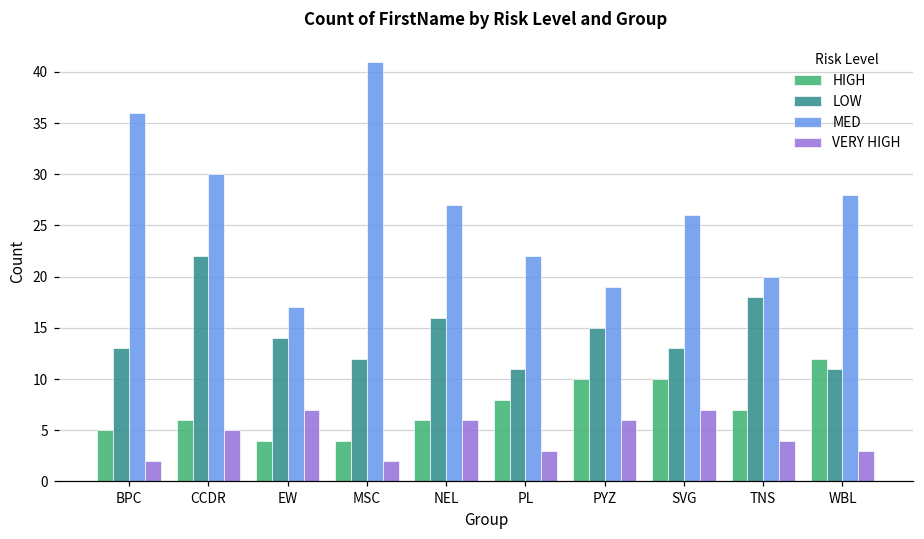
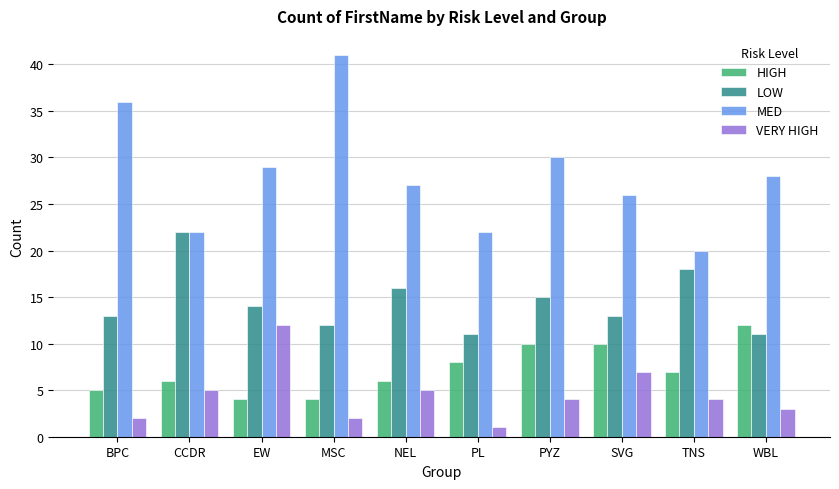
  {
    "MED": {
      "BPC": 36,
-     "CCDR": 30,
-     "EW": 17,
+     "CCDR": 22,
+     "EW": 29,
      "MSC": 41,
      "NEL": 27,
      "PL": 22,
-     "PYZ": 19,
+     "PYZ": 30,
      "SVG": 26,
      "TNS": 20,
      "WBL": 28
    },
    "VERY HIGH": {
      "BPC": 2,
      "CCDR": 5,
-     "EW": 7,
+     "EW": 12,
      "MSC": 2,
-     "NEL": 6,
-     "PL": 3,
-     "PYZ": 6,
+     "NEL": 5,
+     "PL": 1,
+     "PYZ": 4,
      "SVG": 7,
      "TNS": 4,
      "WBL": 3
    }
  }
